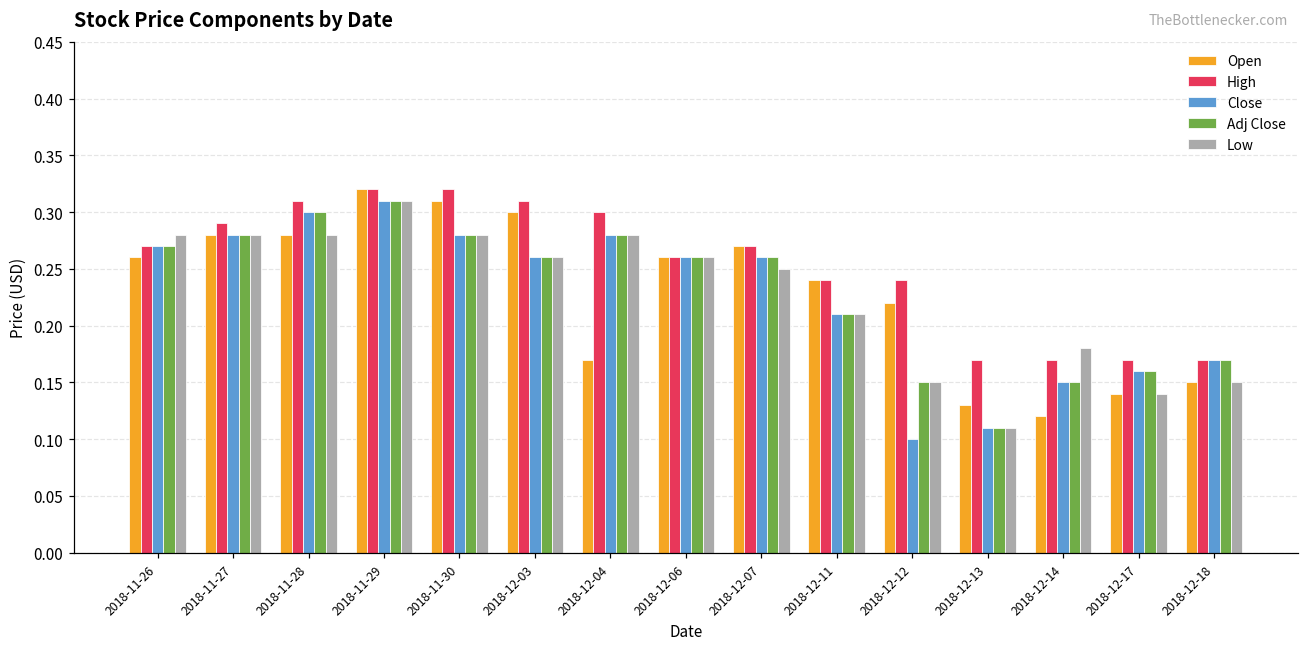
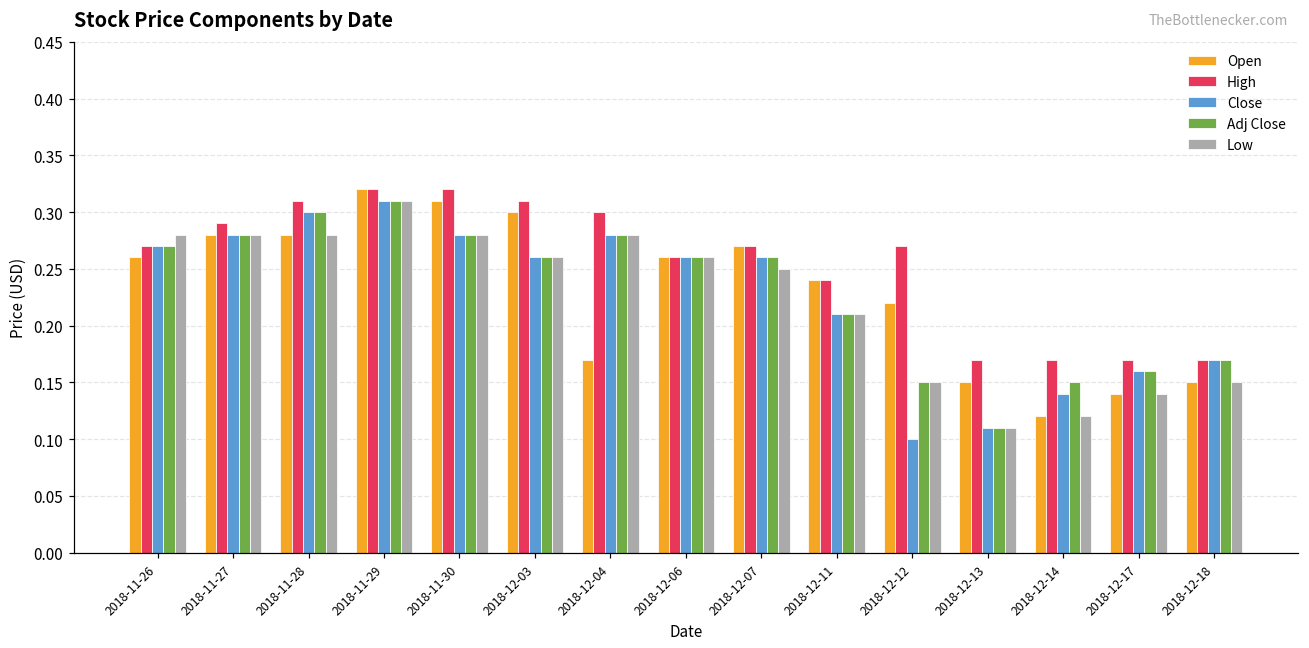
  {
    "Open": {
      "2018-11-26": 0.26,
      "2018-11-27": 0.28,
      "2018-11-28": 0.28,
      "2018-11-29": 0.32,
      "2018-11-30": 0.31,
      "2018-12-03": 0.30,
      "2018-12-04": 0.17,
      "2018-12-06": 0.26,
      "2018-12-07": 0.27,
      "2018-12-11": 0.24,
      "2018-12-12": 0.22,
-     "2018-12-13": 0.13,
+     "2018-12-13": 0.15,
      "2018-12-14": 0.12,
      "2018-12-17": 0.14,
      "2018-12-18": 0.15
    },
    "High": {
      "2018-11-26": 0.27,
      "2018-11-27": 0.29,
      "2018-11-28": 0.31,
      "2018-11-29": 0.32,
      "2018-11-30": 0.32,
      "2018-12-03": 0.31,
      "2018-12-04": 0.30,
      "2018-12-06": 0.26,
      "2018-12-07": 0.27,
      "2018-12-11": 0.24,
-     "2018-12-12": 0.24,
+     "2018-12-12": 0.27,
      "2018-12-13": 0.17,
      "2018-12-14": 0.17,
      "2018-12-17": 0.17,
      "2018-12-18": 0.17
    },
    "Close": {
      "2018-11-26": 0.27,
      "2018-11-27": 0.28,
      "2018-11-28": 0.30,
      "2018-11-29": 0.31,
      "2018-11-30": 0.28,
      "2018-12-03": 0.26,
      "2018-12-04": 0.28,
      "2018-12-06": 0.26,
      "2018-12-07": 0.26,
      "2018-12-11": 0.21,
      "2018-12-12": 0.10,
      "2018-12-13": 0.11,
-     "2018-12-14": 0.15,
+     "2018-12-14": 0.14,
      "2018-12-17": 0.16,
      "2018-12-18": 0.17
    },
    "Adj Close": {
      "2018-11-26": 0.27,
      "2018-11-27": 0.28,
      "2018-11-28": 0.30,
      "2018-11-29": 0.31,
      "2018-11-30": 0.28,
      "2018-12-03": 0.26,
      "2018-12-04": 0.28,
      "2018-12-06": 0.26,
      "2018-12-07": 0.26,
      "2018-12-11": 0.21,
      "2018-12-12": 0.15,
      "2018-12-13": 0.11,
      "2018-12-14": 0.15,
      "2018-12-17": 0.16,
      "2018-12-18": 0.17
    },
    "Low": {
      "2018-11-26": 0.28,
      "2018-11-27": 0.28,
      "2018-11-28": 0.28,
      "2018-11-29": 0.31,
      "2018-11-30": 0.28,
      "2018-12-03": 0.26,
      "2018-12-04": 0.28,
      "2018-12-06": 0.26,
      "2018-12-07": 0.25,
      "2018-12-11": 0.21,
      "2018-12-12": 0.15,
      "2018-12-13": 0.11,
-     "2018-12-14": 0.18,
+     "2018-12-14": 0.12,
      "2018-12-17": 0.14,
      "2018-12-18": 0.15
    }
  }
